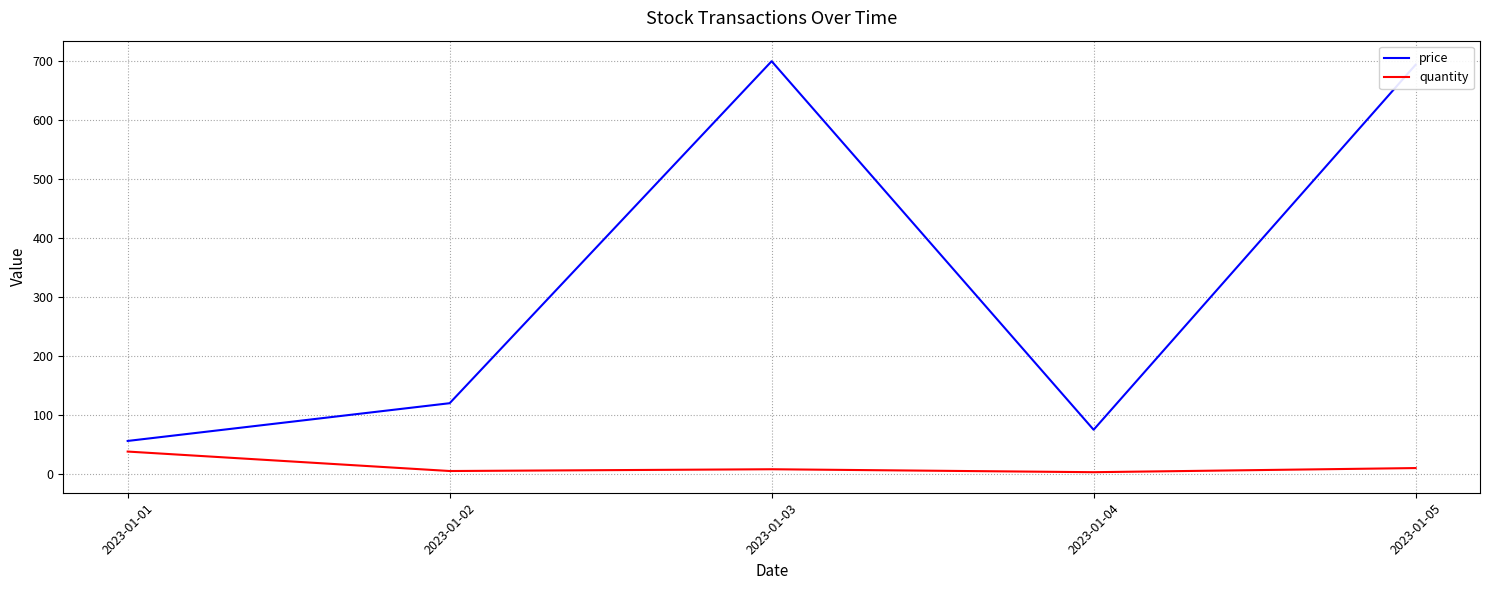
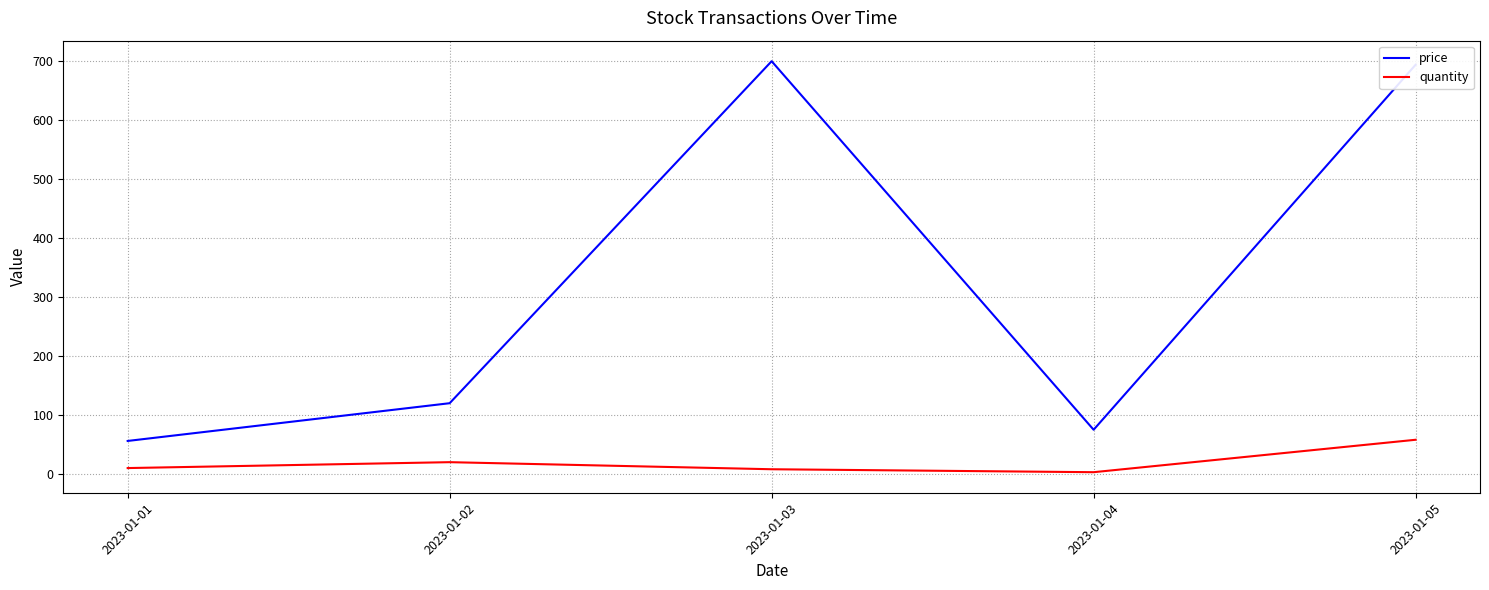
  {
    "price": {
      "2023-01-01": 60,
      "2023-01-02": 120,
      "2023-01-03": 700,
      "2023-01-04": 80
    },
    "quantity": {
-     "2023-01-01": 40,
-     "2023-01-02": 10,
+     "2023-01-01": 10,
+     "2023-01-02": 20,
      "2023-01-03": 10,
      "2023-01-04": 0,
-     "2023-01-05": 10
+     "2023-01-05": 60
    }
  }
